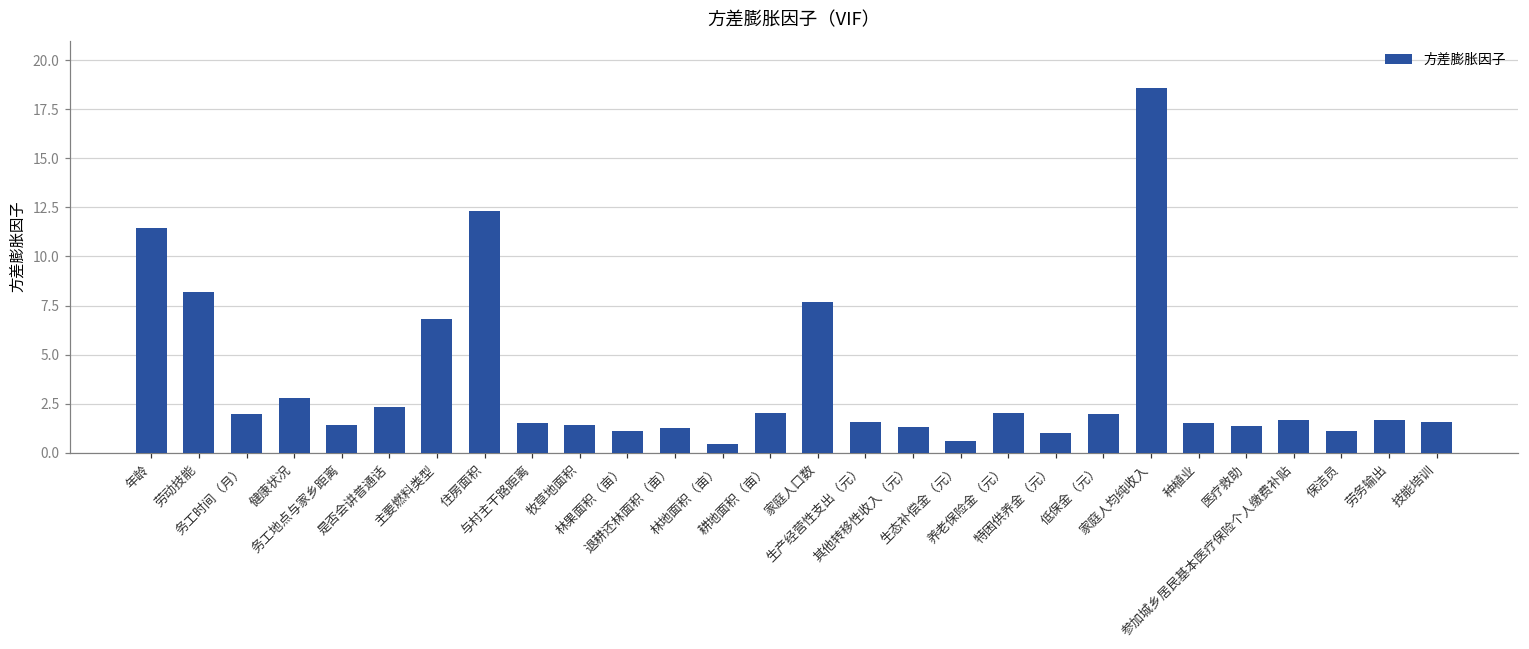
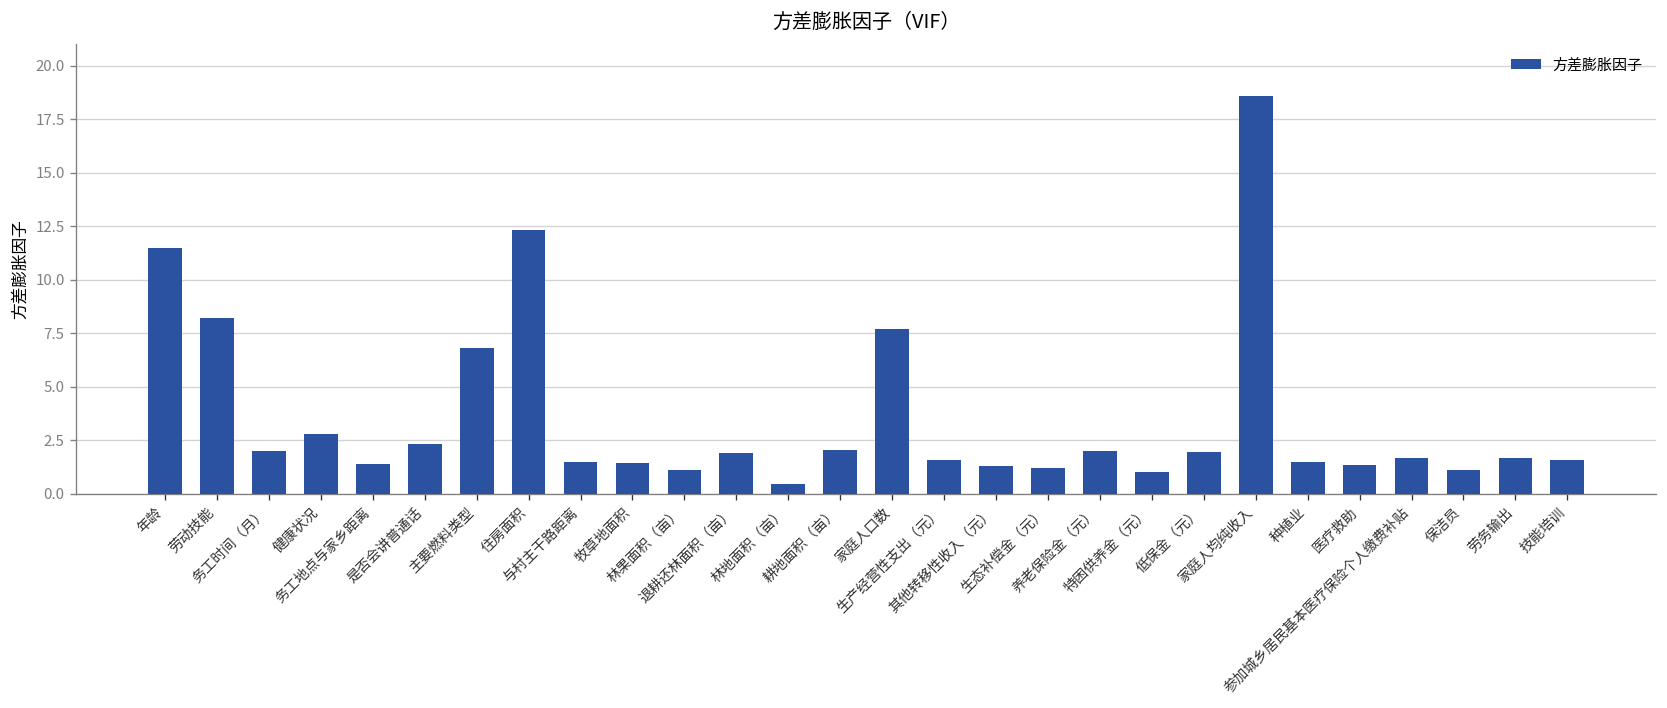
  {
    "年龄": 11.5,
    "劳动技能": 8.2,
    "务工时间（月）": 2.0,
    "健康状况": 2.8,
    "务工地点与家乡距离": 1.4,
    "是否会讲普通话": 2.3,
    "主要燃料类型": 6.8,
    "住房面积": 12.3,
    "与村主干路距离": 1.5,
    "牧草地面积": 1.4,
    "林果面积（亩）": 1.1,
-   "退耕还林面积（亩）": 1.2,
+   "退耕还林面积（亩）": 1.9,
    "林地面积（亩）": 0.4,
    "耕地面积（亩）": 2.0,
    "家庭人口数": 7.7,
    "生产经营性支出（元）": 1.6,
    "其他转移性收入（元）": 1.3,
-   "生态补偿金（元）": 0.6,
+   "生态补偿金（元）": 1.2,
    "养老保险金（元）": 2.0,
    "特困供养金（元）": 1.0,
    "低保金（元）": 2.0,
    "家庭人均纯收入": 18.6,
    "种植业": 1.5,
    "医疗救助": 1.4,
    "参加城乡居民基本医疗保险个人缴费补贴": 1.7,
    "保洁员": 1.1,
    "劳务输出": 1.7,
    "技能培训": 1.6
  }
